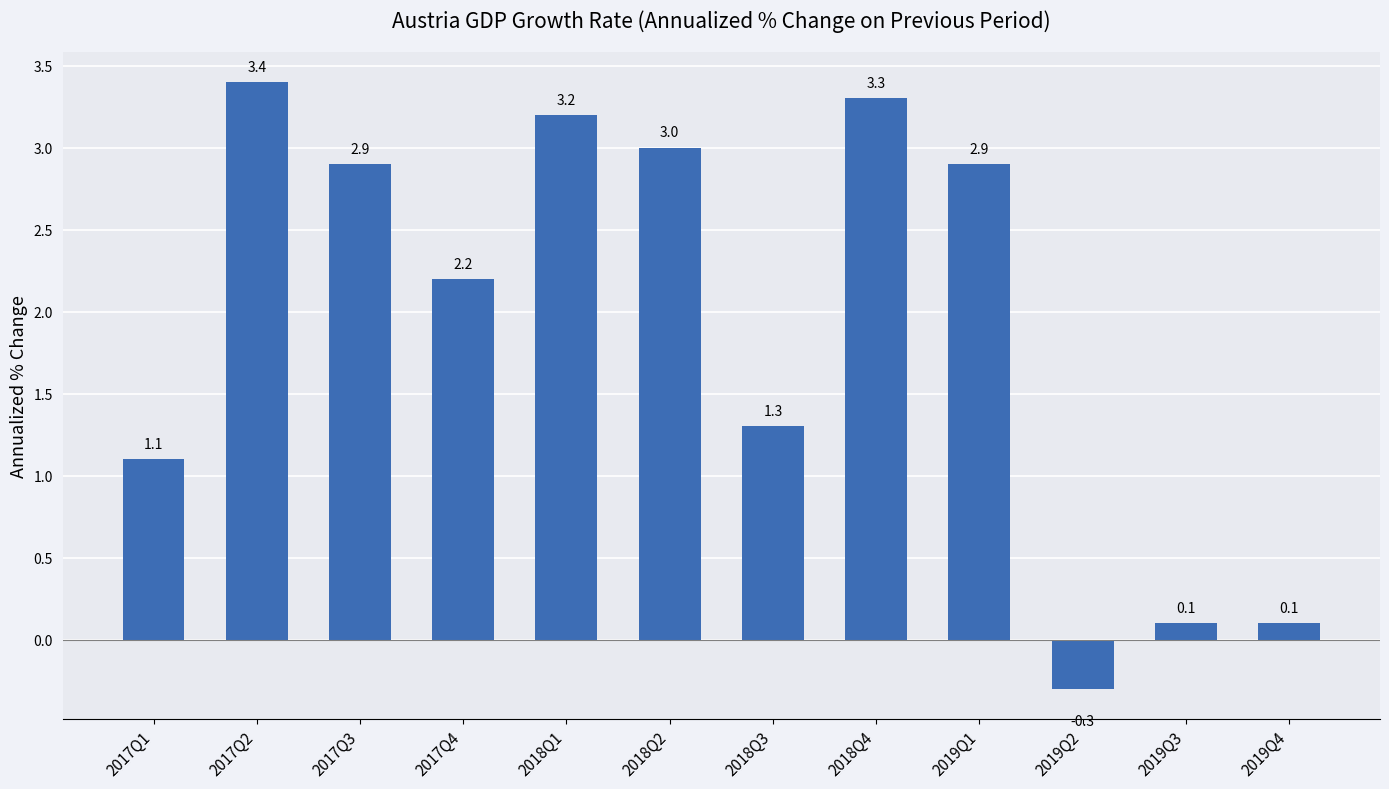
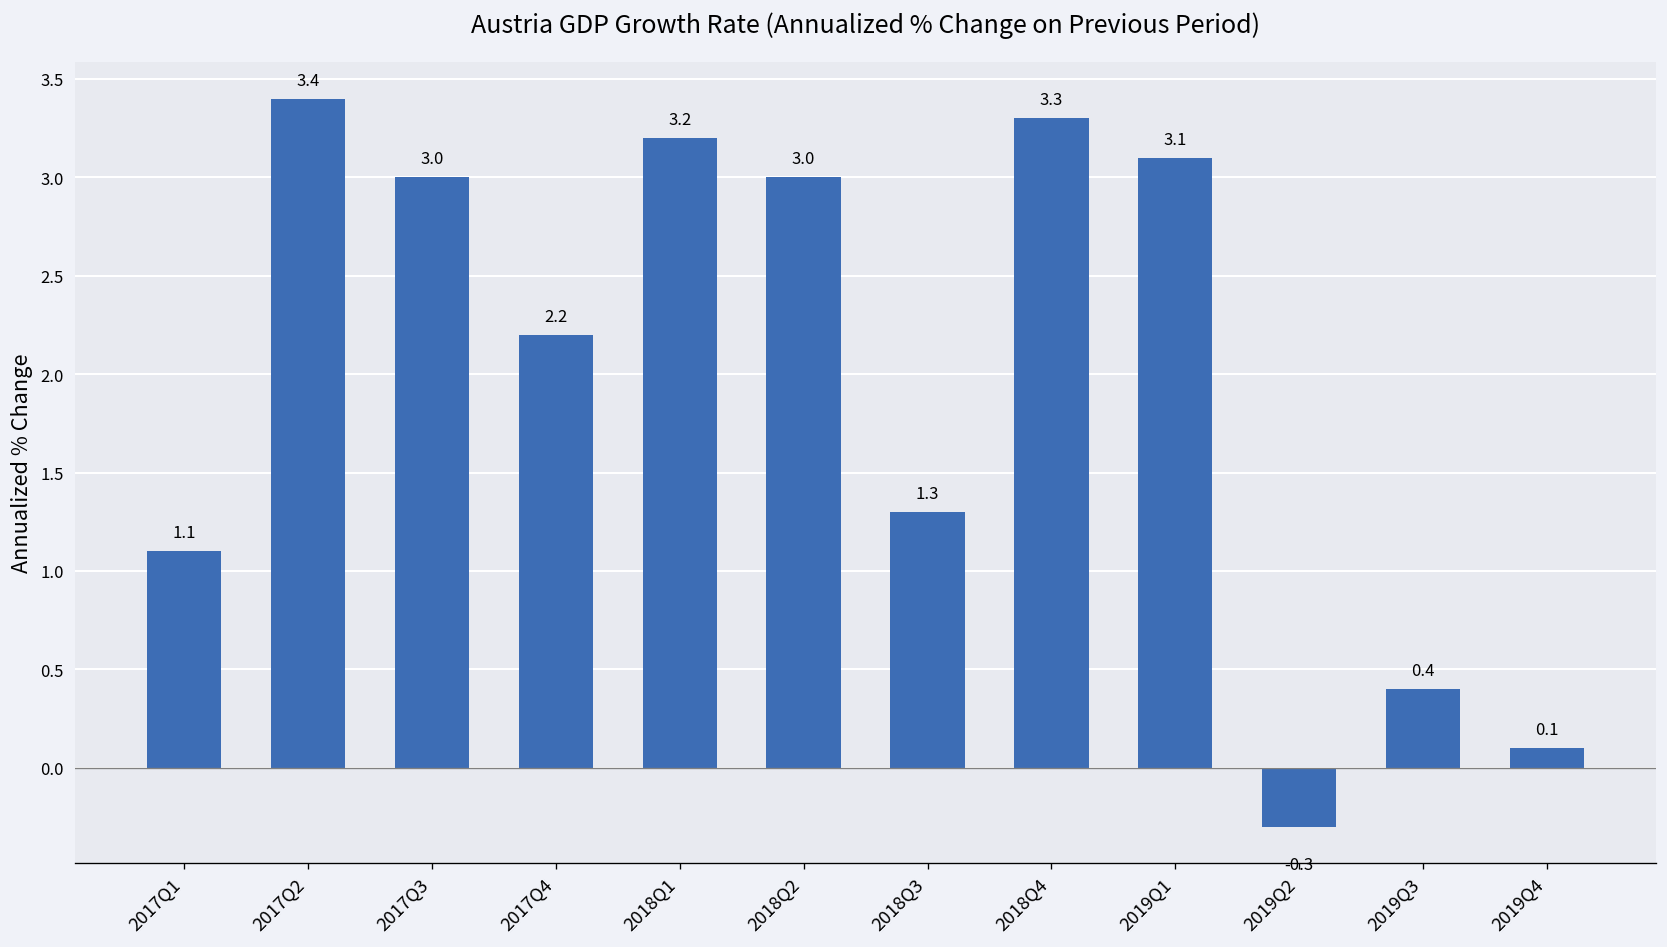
  {
    "2017Q1": 1.1,
    "2017Q2": 3.4,
-   "2017Q3": 2.9,
+   "2017Q3": 3.0,
    "2017Q4": 2.2,
    "2018Q1": 3.2,
    "2018Q2": 3.0,
    "2018Q3": 1.3,
    "2018Q4": 3.3,
-   "2019Q1": 2.9,
+   "2019Q1": 3.1,
    "2019Q2": -0.3,
-   "2019Q3": 0.1,
+   "2019Q3": 0.4,
    "2019Q4": 0.1
  }
